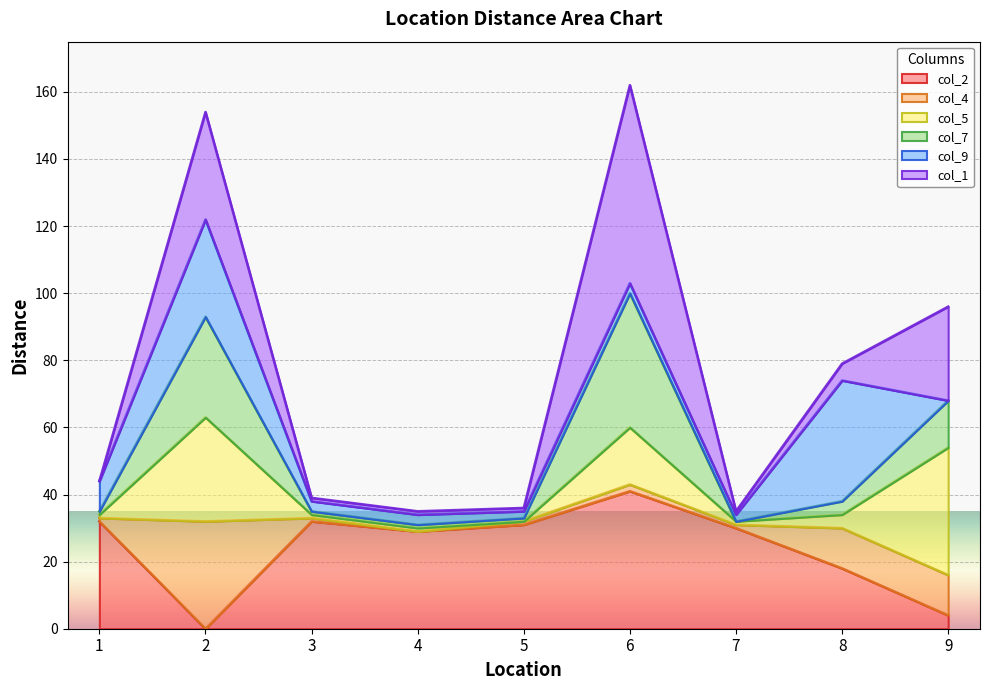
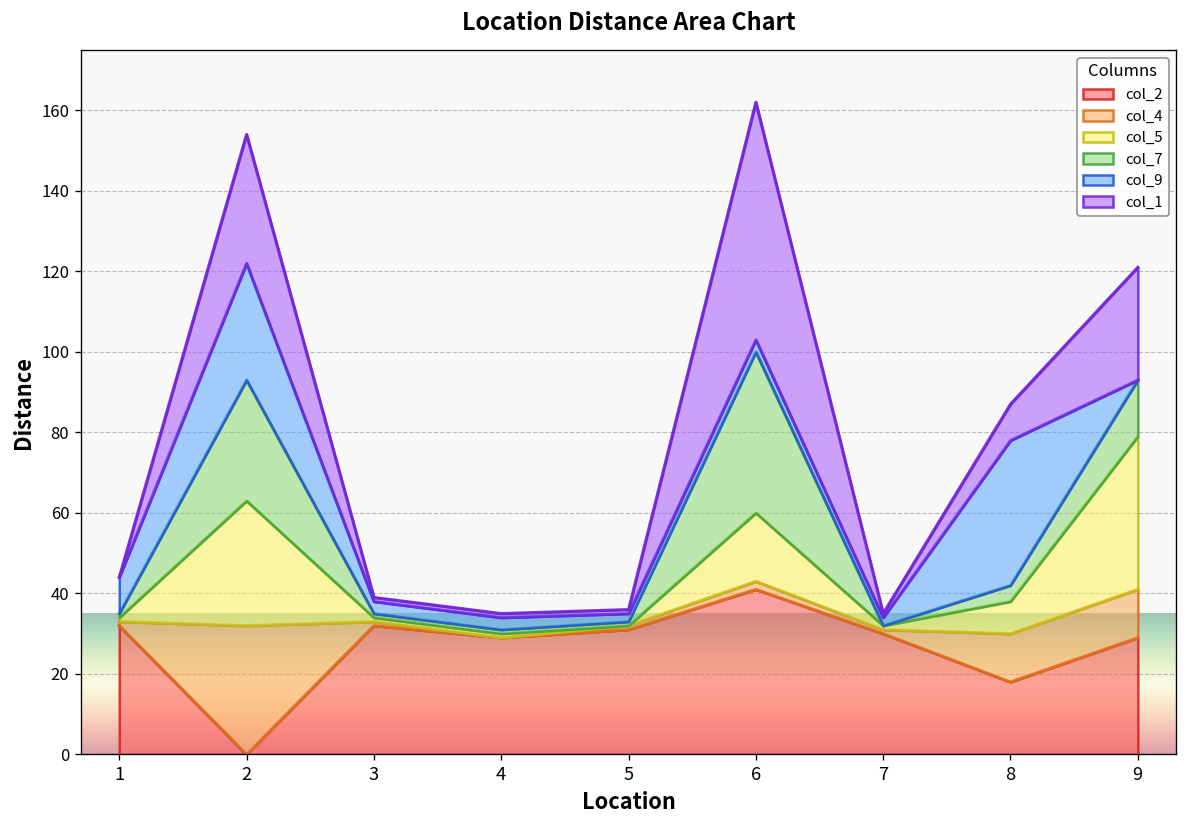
  {
    "col_2": {
      "1": 32,
      "2": 0,
      "3": 32,
      "5": 31,
      "6": 41,
      "7": 30,
      "8": 18,
-     "9": 4
+     "9": 29
    },
    "col_4": {
      "1": 1,
      "2": 32,
      "3": 1,
      "6": 2,
      "7": 1,
      "8": 12,
      "9": 12
    },
    "col_5": {
      "1": 1,
      "2": 31,
      "3": 1,
      "4": 1,
      "6": 17,
-     "8": 4,
+     "8": 8,
      "9": 38
    },
    "col_7": {
      "1": 1,
      "2": 30,
      "3": 1,
      "4": 1,
      "5": 1,
      "6": 40,
      "8": 4
    },
    "col_9": {
      "2": 29,
      "3": 3,
      "4": 3,
      "5": 2,
      "6": 3,
      "7": 2,
      "8": 36
    },
    "col_1": {
      "2": 32,
      "3": 1,
      "4": 1,
      "5": 1,
      "6": 59,
      "7": 1,
-     "8": 5,
+     "8": 9,
      "9": 28
    }
  }
